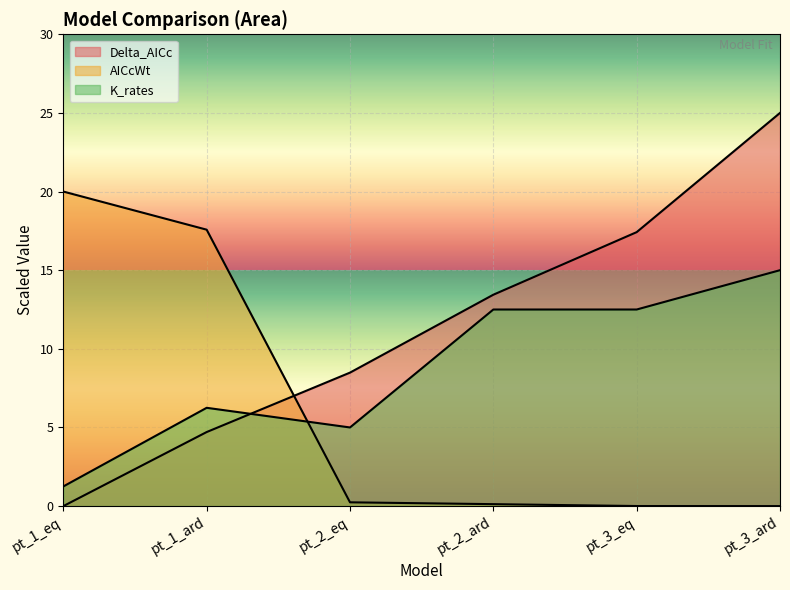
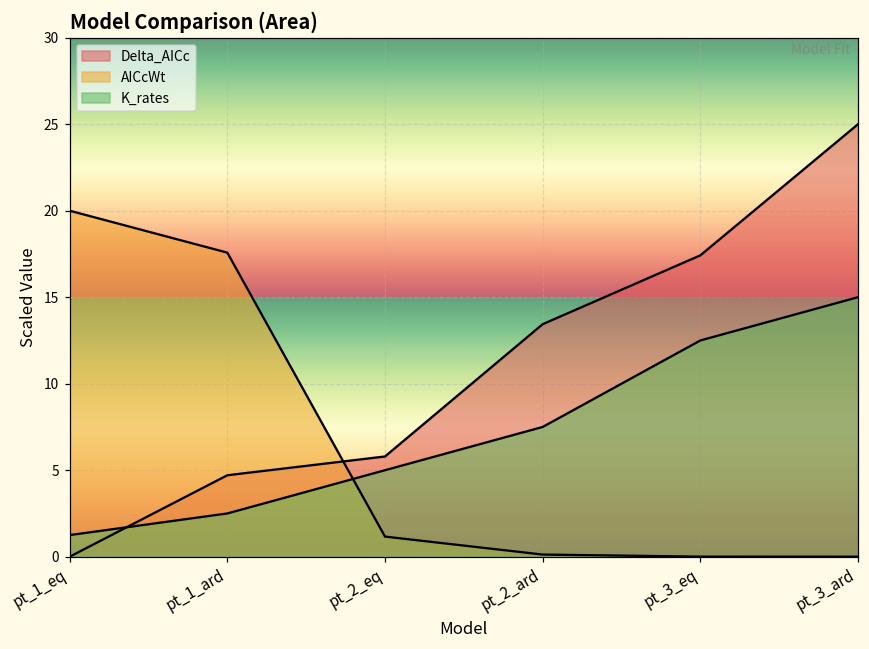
  {
    "Delta_AICc": {
      "pt_1_eq": 0.0,
      "pt_1_ard": 4.7,
-     "pt_2_eq": 8.5,
+     "pt_2_eq": 5.8,
      "pt_2_ard": 13.4,
      "pt_3_eq": 17.4,
      "pt_3_ard": 25.0
    },
    "AICcWt": {
      "pt_1_eq": 20.0,
      "pt_1_ard": 17.6,
-     "pt_2_eq": 0.2,
+     "pt_2_eq": 1.2,
      "pt_2_ard": 0.1,
      "pt_3_eq": 0.0,
      "pt_3_ard": 0.0
    },
    "K_rates": {
      "pt_1_eq": 1.3,
-     "pt_1_ard": 6.3,
+     "pt_1_ard": 2.5,
      "pt_2_eq": 5.0,
-     "pt_2_ard": 12.5,
+     "pt_2_ard": 7.5,
      "pt_3_eq": 12.5,
      "pt_3_ard": 15.0
    }
  }
